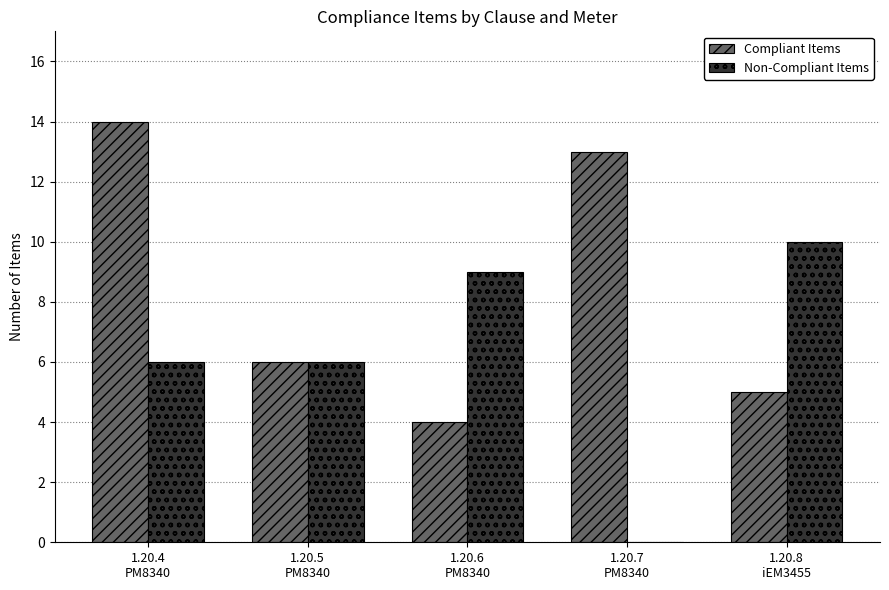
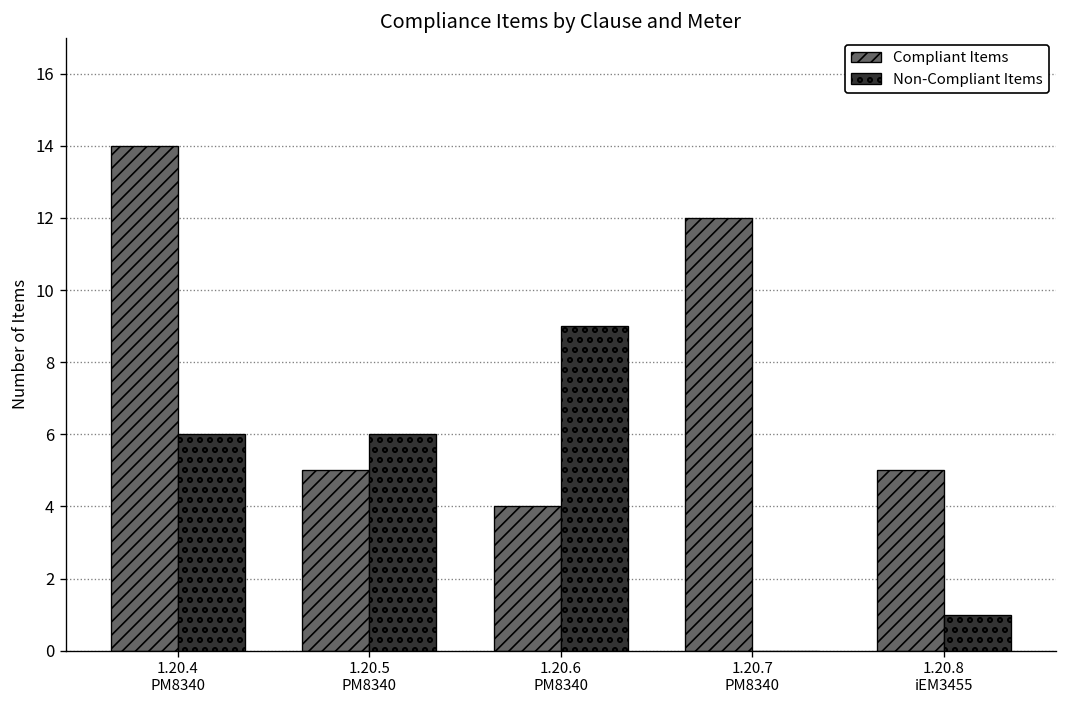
  {
    "Compliant Items": {
      "1.20.4 PM8340": 14,
-     "1.20.5 PM8340": 6,
+     "1.20.5 PM8340": 5,
      "1.20.6 PM8340": 4,
-     "1.20.7 PM8340": 13,
+     "1.20.7 PM8340": 12,
      "1.20.8 iEM3455": 5
    },
    "Non-Compliant Items": {
      "1.20.4 PM8340": 6,
      "1.20.5 PM8340": 6,
      "1.20.6 PM8340": 9,
      "1.20.7 PM8340": 0,
-     "1.20.8 iEM3455": 10
+     "1.20.8 iEM3455": 1
    }
  }
